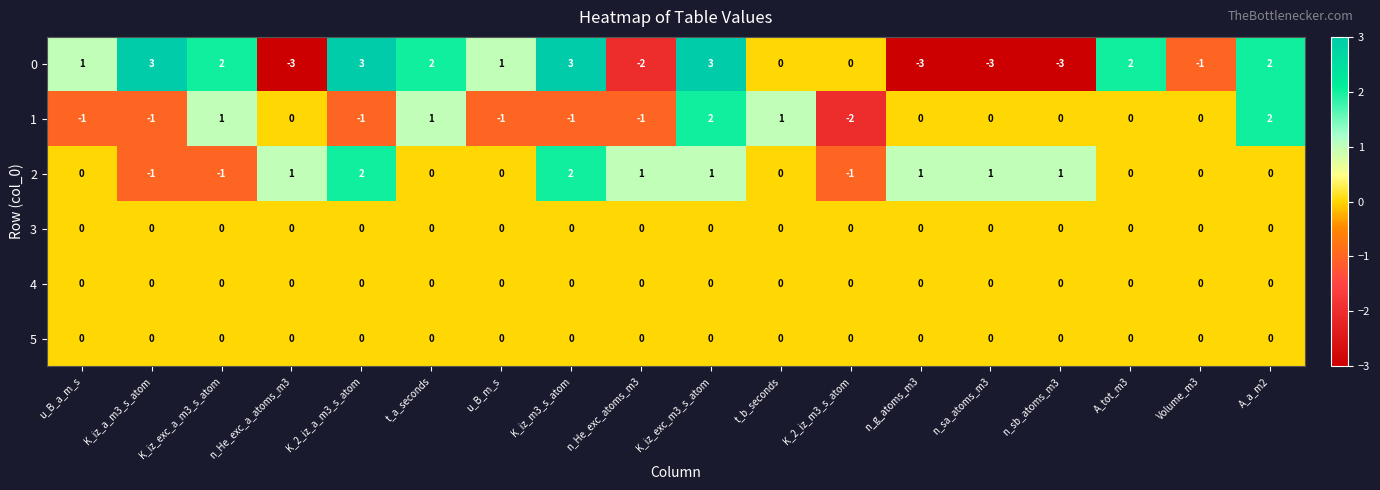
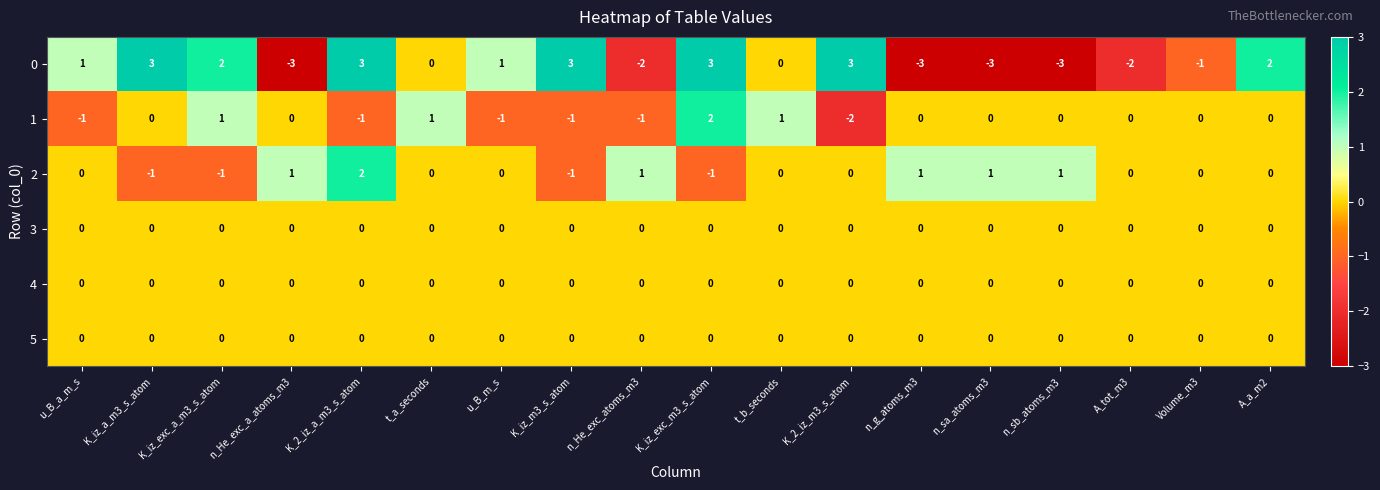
  {
    "0": {
      "u_B_a_m_s": 1,
      "K_iz_a_m3_s_atom": 3,
      "K_iz_exc_a_m3_s_atom": 2,
      "n_He_exc_a_atoms_m3": -3,
      "K_2_iz_a_m3_s_atom": 3,
-     "t_a_seconds": 2,
+     "t_a_seconds": 0,
      "u_B_m_s": 1,
      "K_iz_m3_s_atom": 3,
      "n_He_exc_atoms_m3": -2,
      "K_iz_exc_m3_s_atom": 3,
      "t_b_seconds": 0,
-     "K_2_iz_m3_s_atom": 0,
+     "K_2_iz_m3_s_atom": 3,
      "n_g_atoms_m3": -3,
      "n_sa_atoms_m3": -3,
      "n_sb_atoms_m3": -3,
-     "A_tot_m3": 2,
+     "A_tot_m3": -2,
      "Volume_m3": -1,
      "A_a_m2": 2
    },
    "1": {
      "u_B_a_m_s": -1,
-     "K_iz_a_m3_s_atom": -1,
+     "K_iz_a_m3_s_atom": 0,
      "K_iz_exc_a_m3_s_atom": 1,
      "n_He_exc_a_atoms_m3": 0,
      "K_2_iz_a_m3_s_atom": -1,
      "t_a_seconds": 1,
      "u_B_m_s": -1,
      "K_iz_m3_s_atom": -1,
      "n_He_exc_atoms_m3": -1,
      "K_iz_exc_m3_s_atom": 2,
      "t_b_seconds": 1,
      "K_2_iz_m3_s_atom": -2,
      "n_g_atoms_m3": 0,
      "n_sa_atoms_m3": 0,
      "n_sb_atoms_m3": 0,
      "A_tot_m3": 0,
      "Volume_m3": 0,
-     "A_a_m2": 2
+     "A_a_m2": 0
    },
    "2": {
      "u_B_a_m_s": 0,
      "K_iz_a_m3_s_atom": -1,
      "K_iz_exc_a_m3_s_atom": -1,
      "n_He_exc_a_atoms_m3": 1,
      "K_2_iz_a_m3_s_atom": 2,
      "t_a_seconds": 0,
      "u_B_m_s": 0,
-     "K_iz_m3_s_atom": 2,
+     "K_iz_m3_s_atom": -1,
      "n_He_exc_atoms_m3": 1,
-     "K_iz_exc_m3_s_atom": 1,
+     "K_iz_exc_m3_s_atom": -1,
      "t_b_seconds": 0,
-     "K_2_iz_m3_s_atom": -1,
+     "K_2_iz_m3_s_atom": 0,
      "n_g_atoms_m3": 1,
      "n_sa_atoms_m3": 1,
      "n_sb_atoms_m3": 1,
      "A_tot_m3": 0,
      "Volume_m3": 0,
      "A_a_m2": 0
    },
    "3": {
      "u_B_a_m_s": 0,
      "K_iz_a_m3_s_atom": 0,
      "K_iz_exc_a_m3_s_atom": 0,
      "n_He_exc_a_atoms_m3": 0,
      "K_2_iz_a_m3_s_atom": 0,
      "t_a_seconds": 0,
      "u_B_m_s": 0,
      "K_iz_m3_s_atom": 0,
      "n_He_exc_atoms_m3": 0,
      "K_iz_exc_m3_s_atom": 0,
      "t_b_seconds": 0,
      "K_2_iz_m3_s_atom": 0,
      "n_g_atoms_m3": 0,
      "n_sa_atoms_m3": 0,
      "n_sb_atoms_m3": 0,
      "A_tot_m3": 0,
      "Volume_m3": 0,
      "A_a_m2": 0
    },
    "4": {
      "u_B_a_m_s": 0,
      "K_iz_a_m3_s_atom": 0,
      "K_iz_exc_a_m3_s_atom": 0,
      "n_He_exc_a_atoms_m3": 0,
      "K_2_iz_a_m3_s_atom": 0,
      "t_a_seconds": 0,
      "u_B_m_s": 0,
      "K_iz_m3_s_atom": 0,
      "n_He_exc_atoms_m3": 0,
      "K_iz_exc_m3_s_atom": 0,
      "t_b_seconds": 0,
      "K_2_iz_m3_s_atom": 0,
      "n_g_atoms_m3": 0,
      "n_sa_atoms_m3": 0,
      "n_sb_atoms_m3": 0,
      "A_tot_m3": 0,
      "Volume_m3": 0,
      "A_a_m2": 0
    },
    "5": {
      "u_B_a_m_s": 0,
      "K_iz_a_m3_s_atom": 0,
      "K_iz_exc_a_m3_s_atom": 0,
      "n_He_exc_a_atoms_m3": 0,
      "K_2_iz_a_m3_s_atom": 0,
      "t_a_seconds": 0,
      "u_B_m_s": 0,
      "K_iz_m3_s_atom": 0,
      "n_He_exc_atoms_m3": 0,
      "K_iz_exc_m3_s_atom": 0,
      "t_b_seconds": 0,
      "K_2_iz_m3_s_atom": 0,
      "n_g_atoms_m3": 0,
      "n_sa_atoms_m3": 0,
      "n_sb_atoms_m3": 0,
      "A_tot_m3": 0,
      "Volume_m3": 0,
      "A_a_m2": 0
    }
  }
